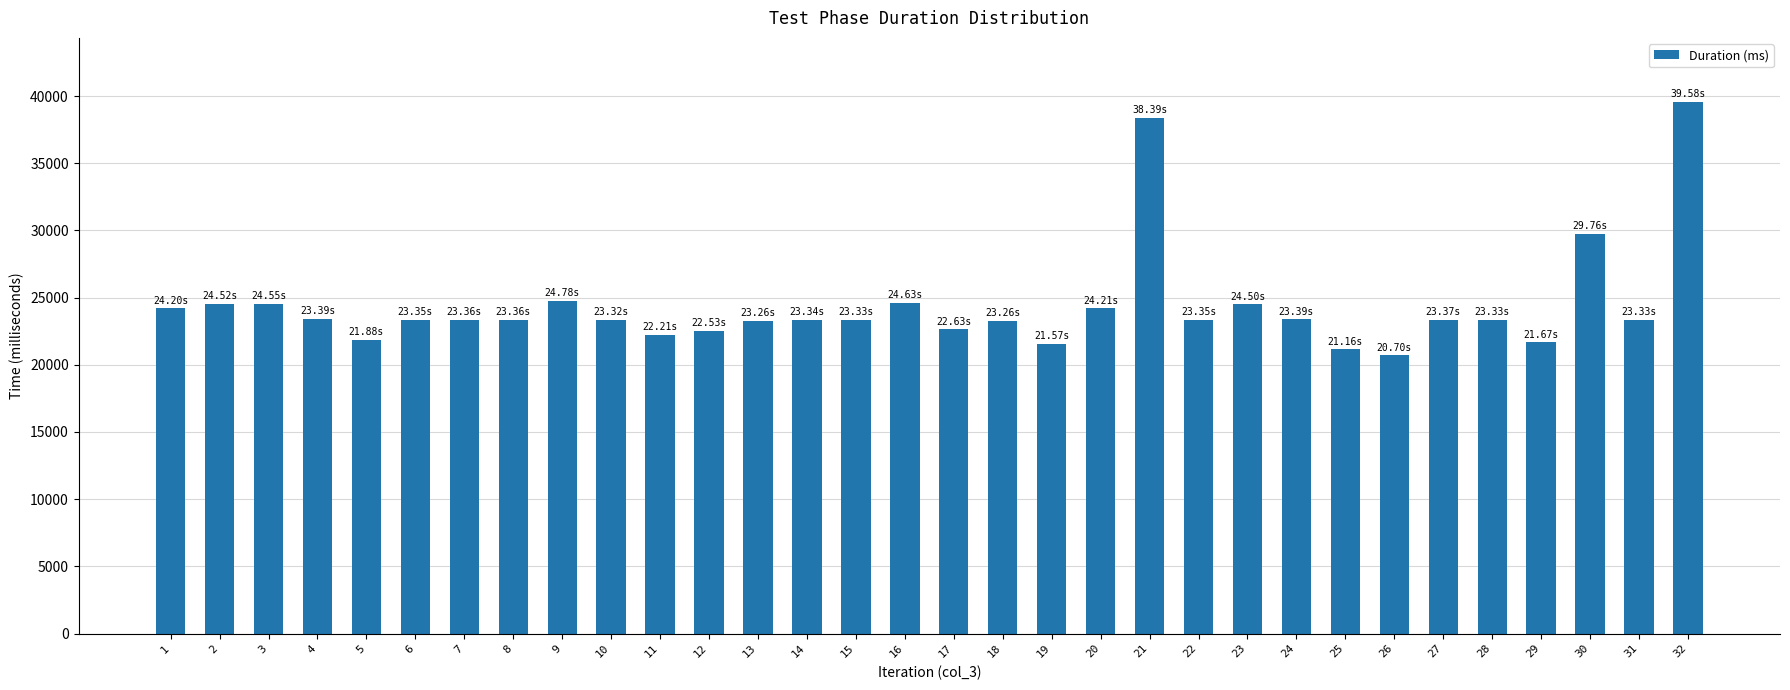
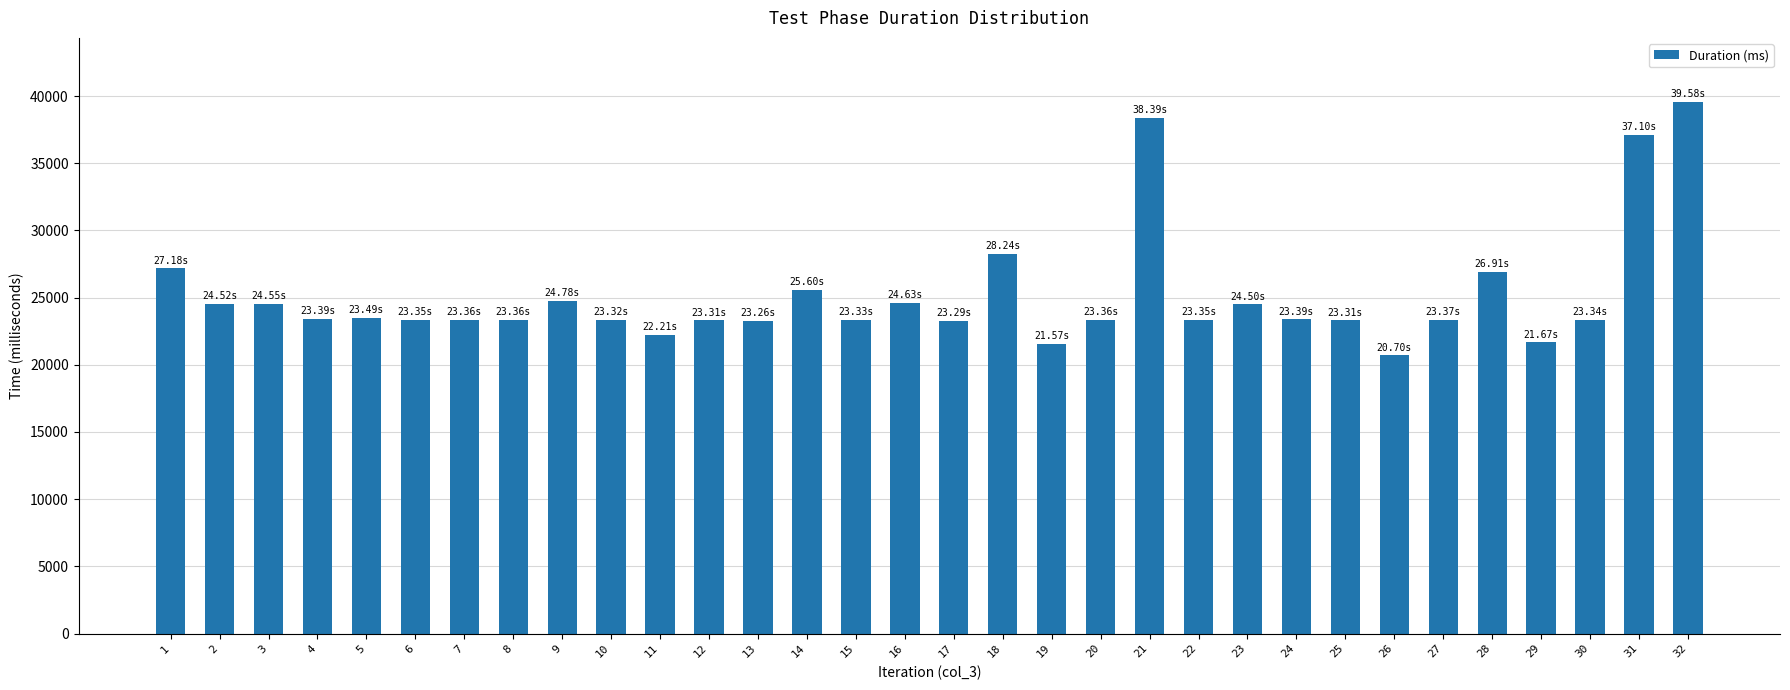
  {
-   "1": "24.20s",
-   "5": "21.88s",
-   "12": "22.53s",
-   "14": "23.34s",
-   "17": "22.63s",
-   "18": "23.26s",
-   "20": "24.21s",
-   "25": "21.16s",
-   "28": "23.33s",
-   "30": "29.76s",
-   "31": "23.33s"
+   "1": "27.18s",
+   "5": "23.49s",
+   "12": "23.31s",
+   "14": "25.60s",
+   "17": "23.29s",
+   "18": "28.24s",
+   "20": "23.36s",
+   "25": "23.31s",
+   "28": "26.91s",
+   "30": "23.34s",
+   "31": "37.10s"
  }
